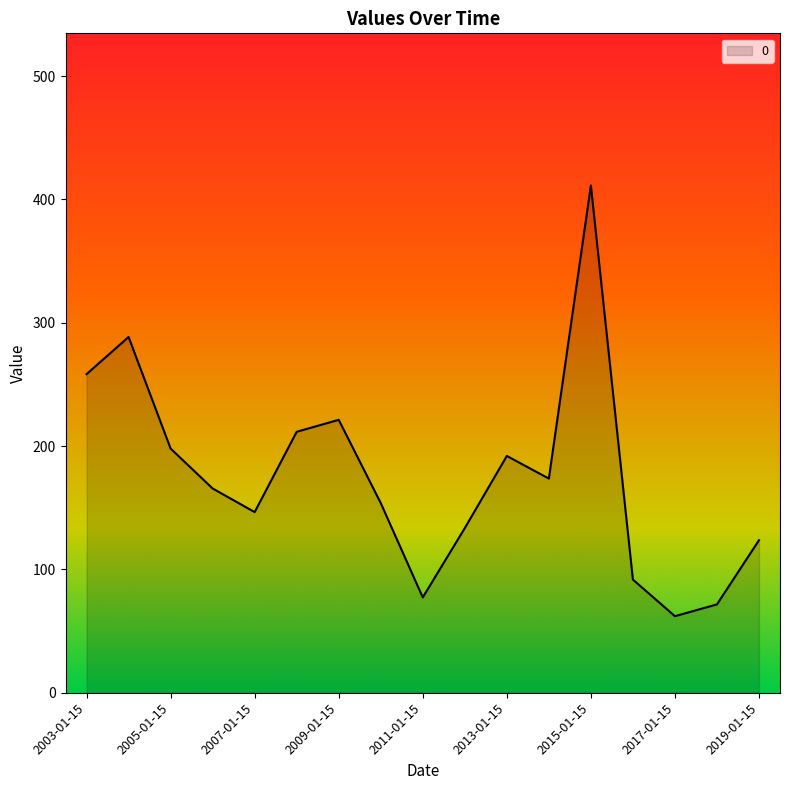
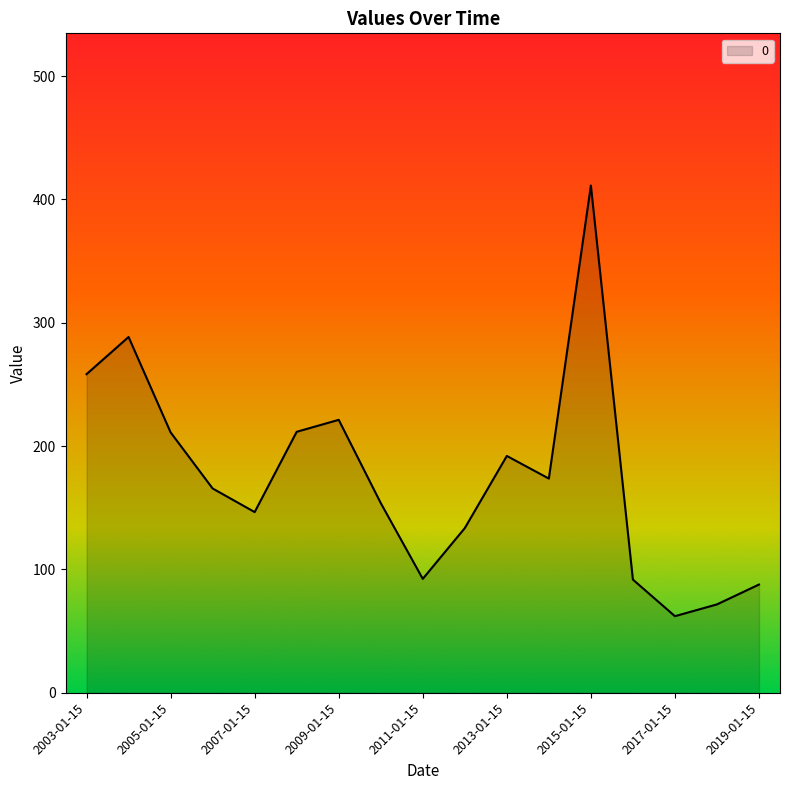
  {
    "2003-01-15": 258,
-   "2005-01-15": 198,
+   "2005-01-15": 211,
    "2007-01-15": 146,
    "2009-01-15": 221,
-   "2011-01-15": 77,
+   "2011-01-15": 92,
    "2013-01-15": 192,
    "2015-01-15": 411,
    "2017-01-15": 62,
-   "2019-01-15": 124
+   "2019-01-15": 88
  }
